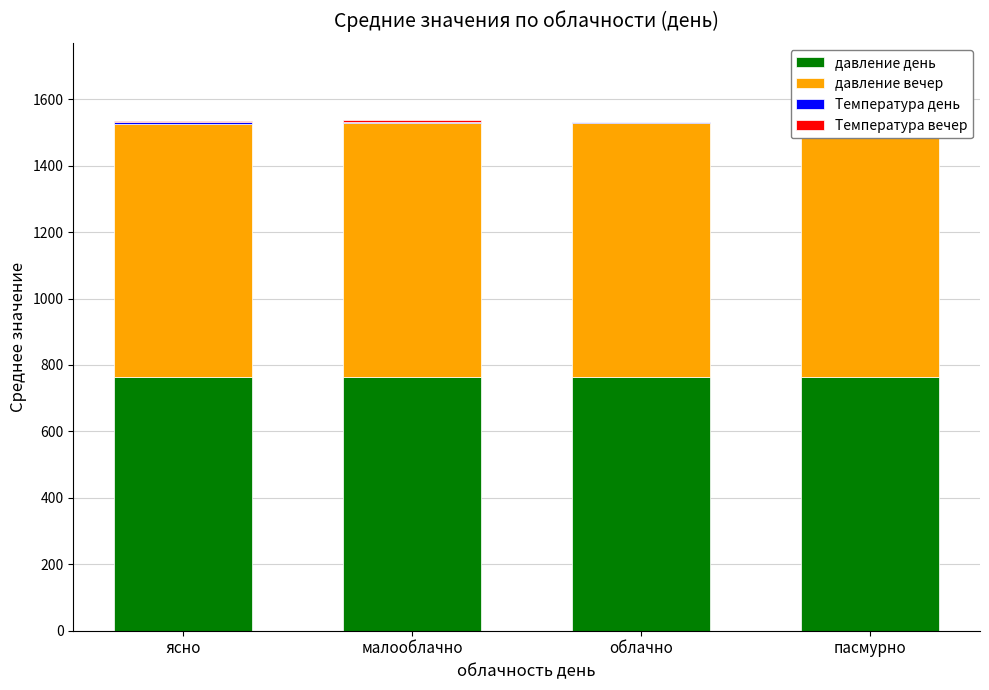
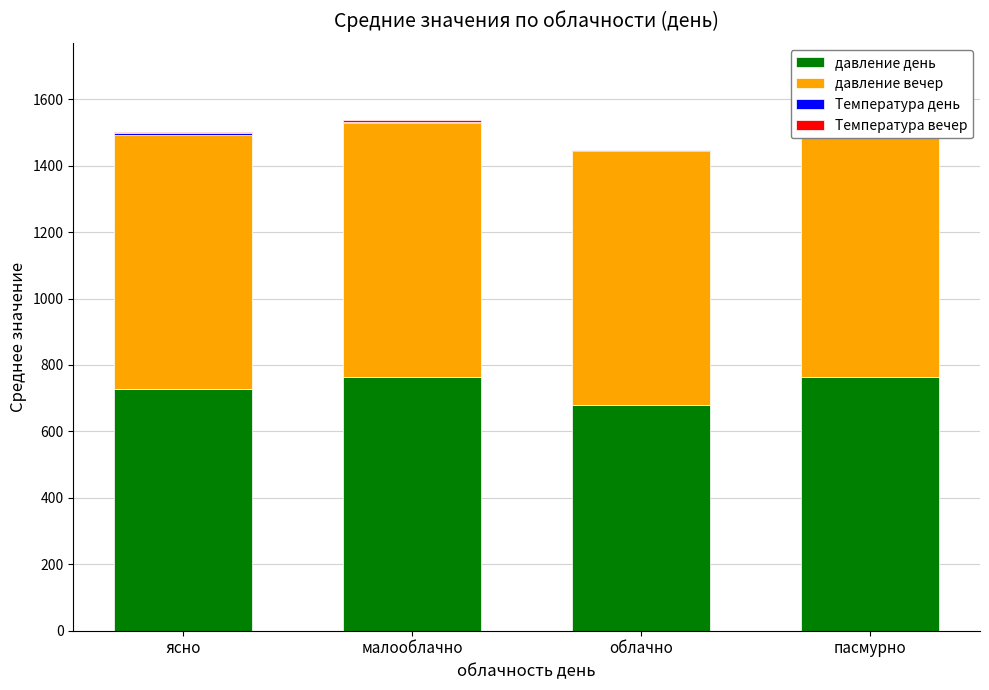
  {
    "давление день": {
-     "ясно": 760,
+     "ясно": 730,
      "малооблачно": 760,
-     "облачно": 770,
+     "облачно": 680,
      "пасмурно": 770
    },
    "давление вечер": {
      "ясно": 760,
      "малооблачно": 760,
      "облачно": 770
    },
    "Температура вечер": {
      "облачно": 0
    }
  }
